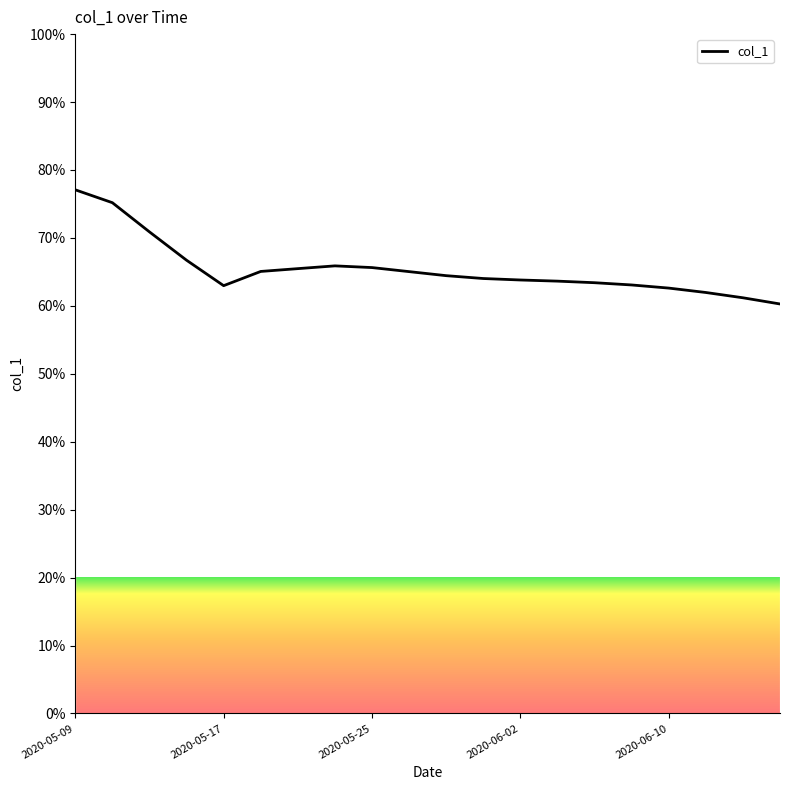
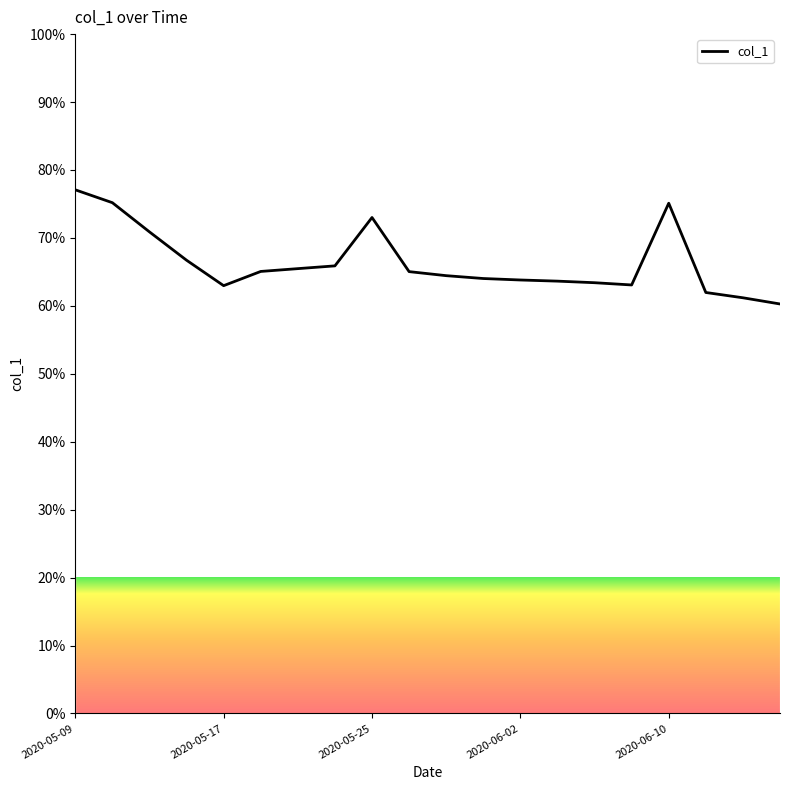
  {
    "2020-05-09": "77%",
    "2020-05-17": "63%",
-   "2020-05-25": "66%",
+   "2020-05-25": "73%",
    "2020-06-02": "64%",
-   "2020-06-10": "63%"
+   "2020-06-10": "75%"
  }
